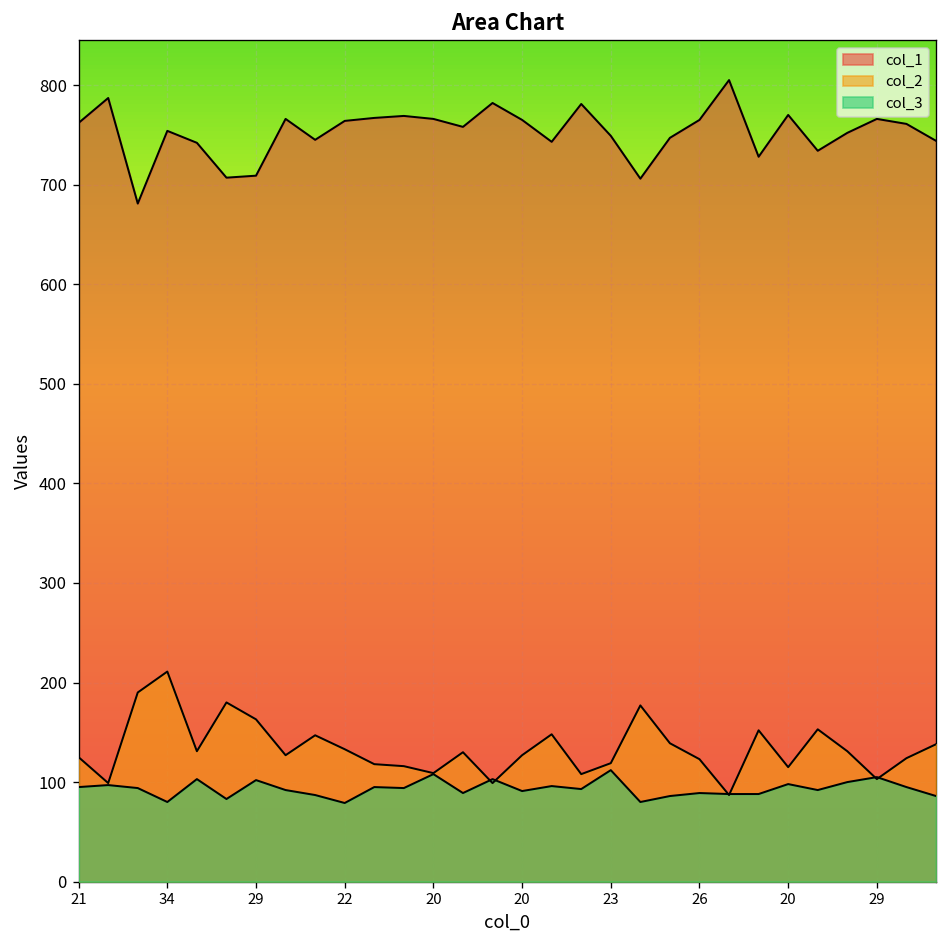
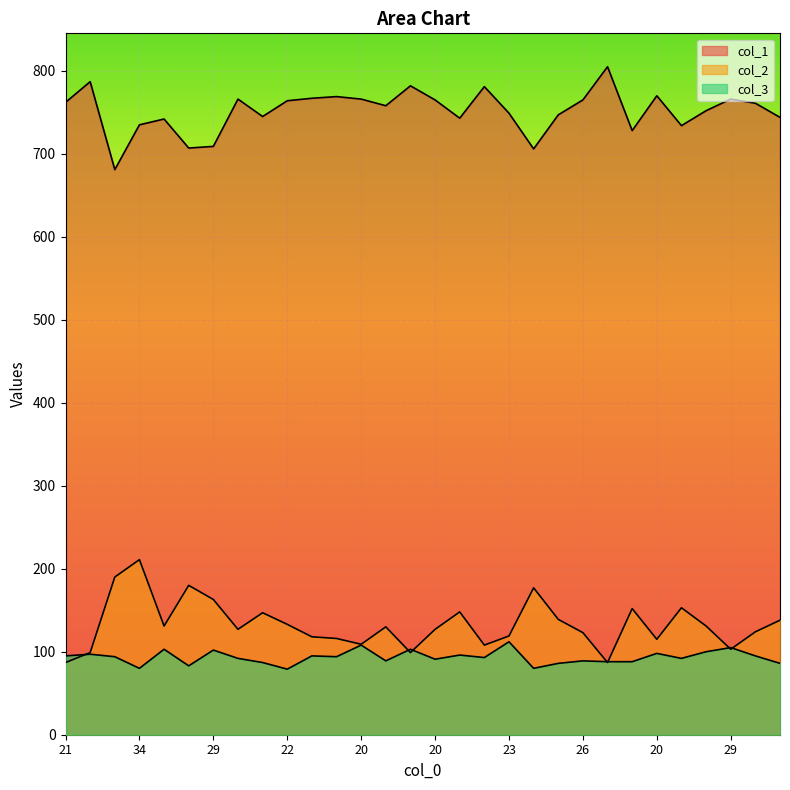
  {
    "col_1": {
      "21": 760,
-     "34": 750
+     "34": 740
    },
    "col_2": {
-     "21": 130,
+     "21": 90,
      "34": 210
    },
    "col_3": {
      "21": 100,
      "34": 80
    }
  }
